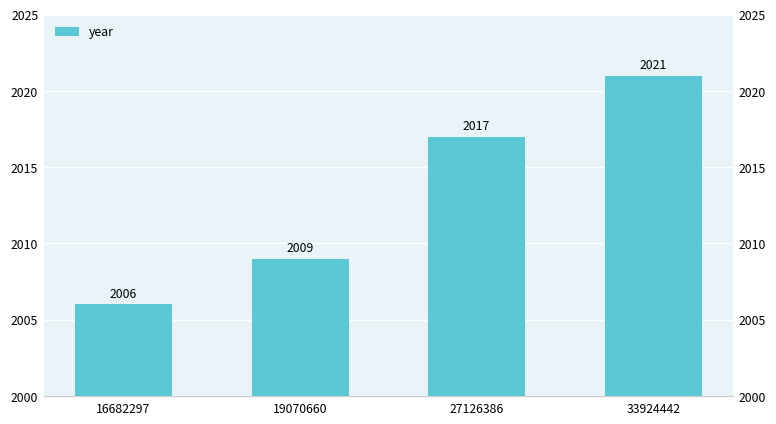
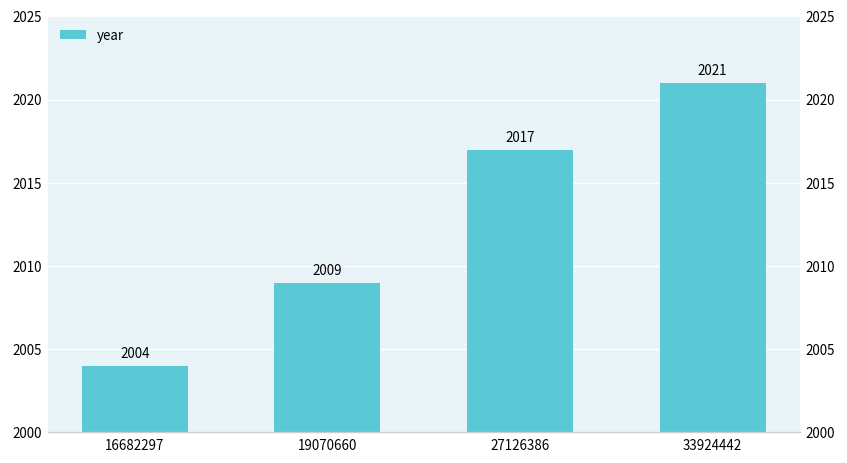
  {
-   "16682297": 2006,
+   "16682297": 2004,
    "19070660": 2009,
    "27126386": 2017,
    "33924442": 2021
  }
